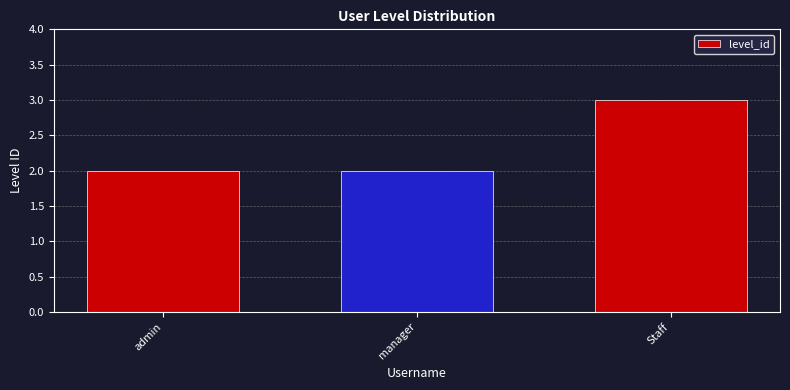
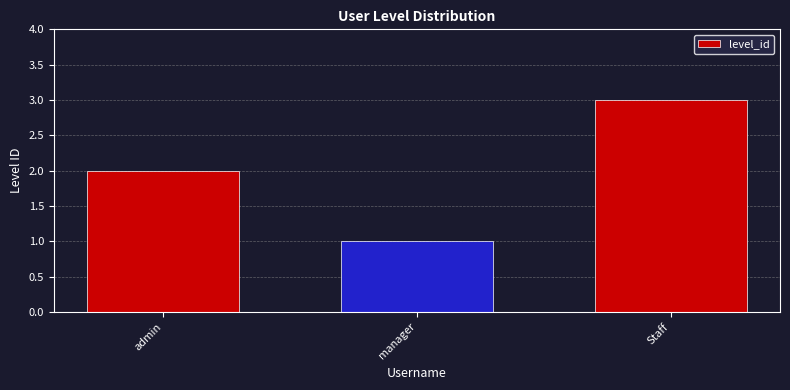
  {
    "admin": 2,
-   "manager": 2,
+   "manager": 1,
    "Staff": 3
  }
